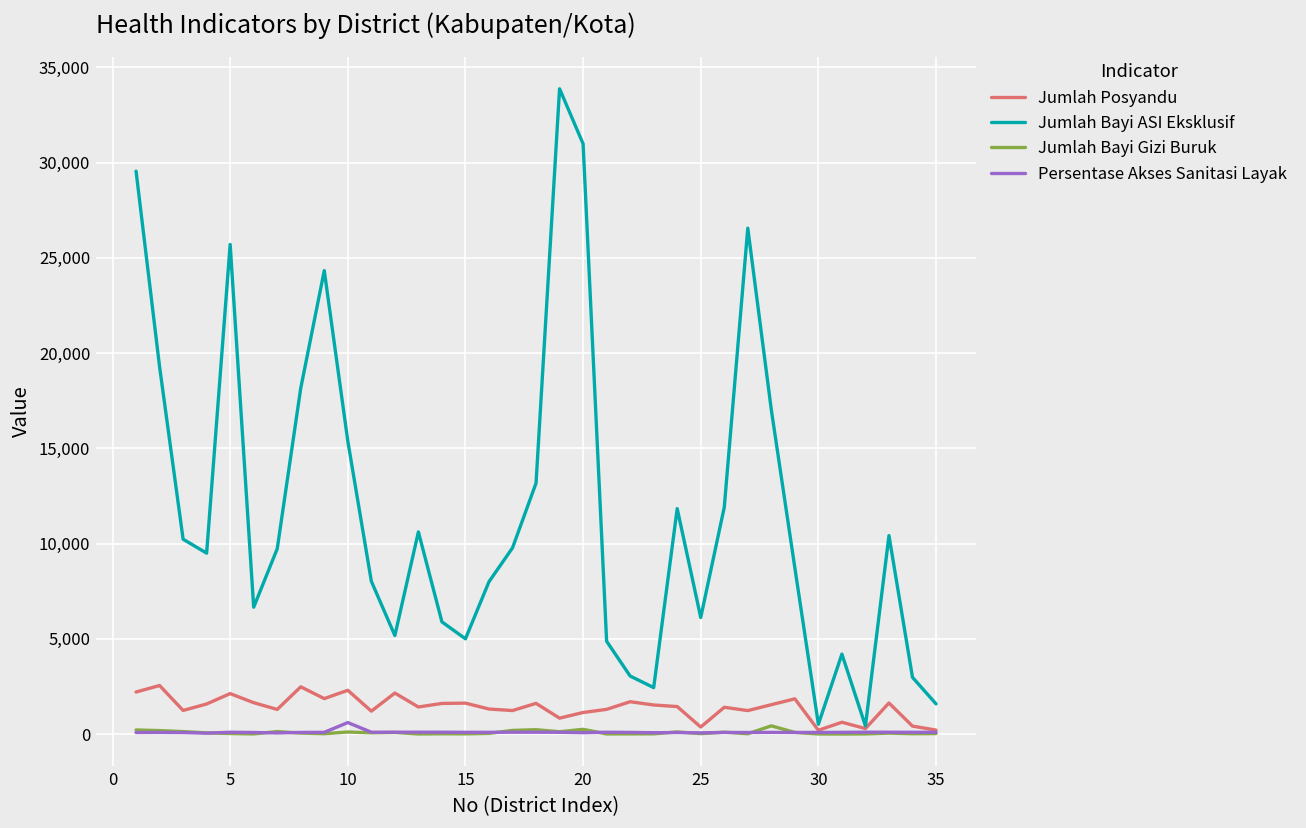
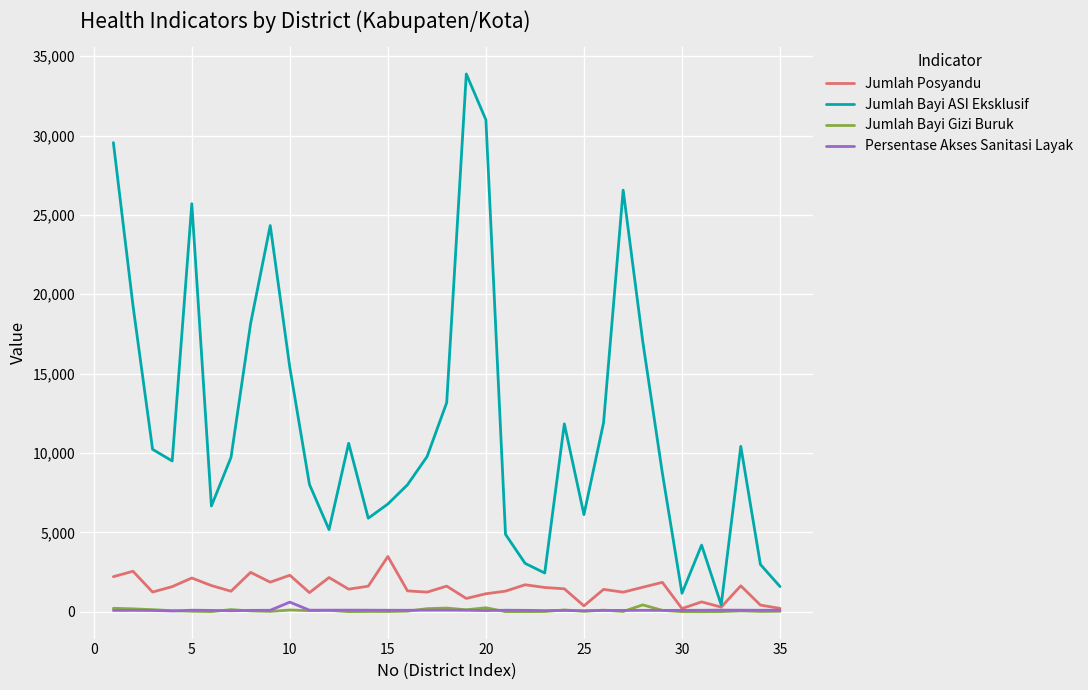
  {
    "Jumlah Posyandu": {
      "5": "2,100",
      "10": "2,300",
-     "15": "1,600",
+     "15": "3,500",
      "20": "1,100",
      "25": "400"
    },
    "Jumlah Bayi ASI Eksklusif": {
      "5": "25,700",
      "10": "15,400",
-     "15": "5,000",
+     "15": "6,800",
      "20": "31,000",
      "25": "6,100",
-     "30": "500",
+     "30": "1,200",
      "35": "1,600"
    },
    "Jumlah Bayi Gizi Buruk": {
      "10": "100",
      "20": "200"
    },
    "Persentase Akses Sanitasi Layak": {
      "10": "600",
      "20": "100"
    }
  }
